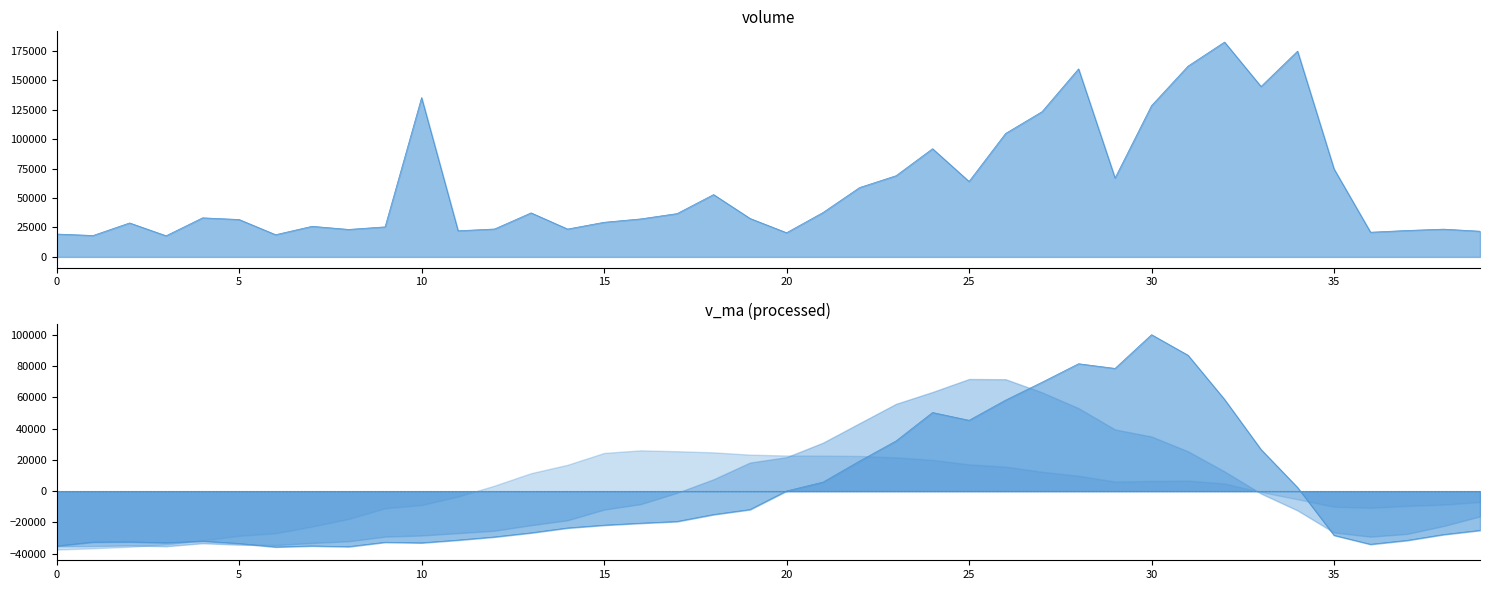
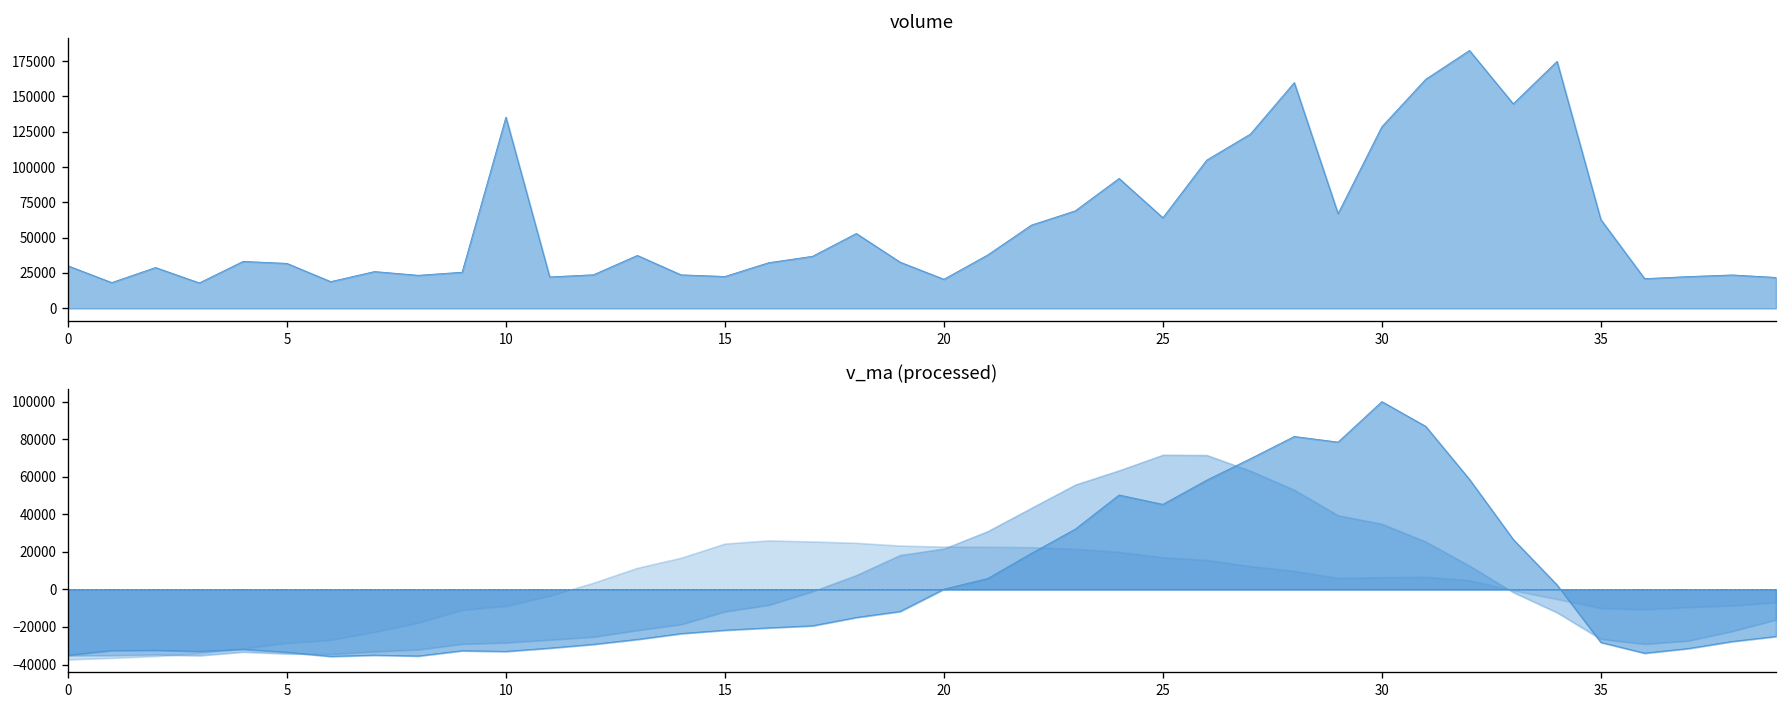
  {
    "volume": {
-     "0": 19000,
+     "0": 30000,
      "5": 32000,
      "10": 135000,
-     "15": 29000,
+     "15": 23000,
      "20": 21000,
      "25": 64000,
      "30": 129000,
-     "35": 75000
+     "35": 63000
    }
  }
